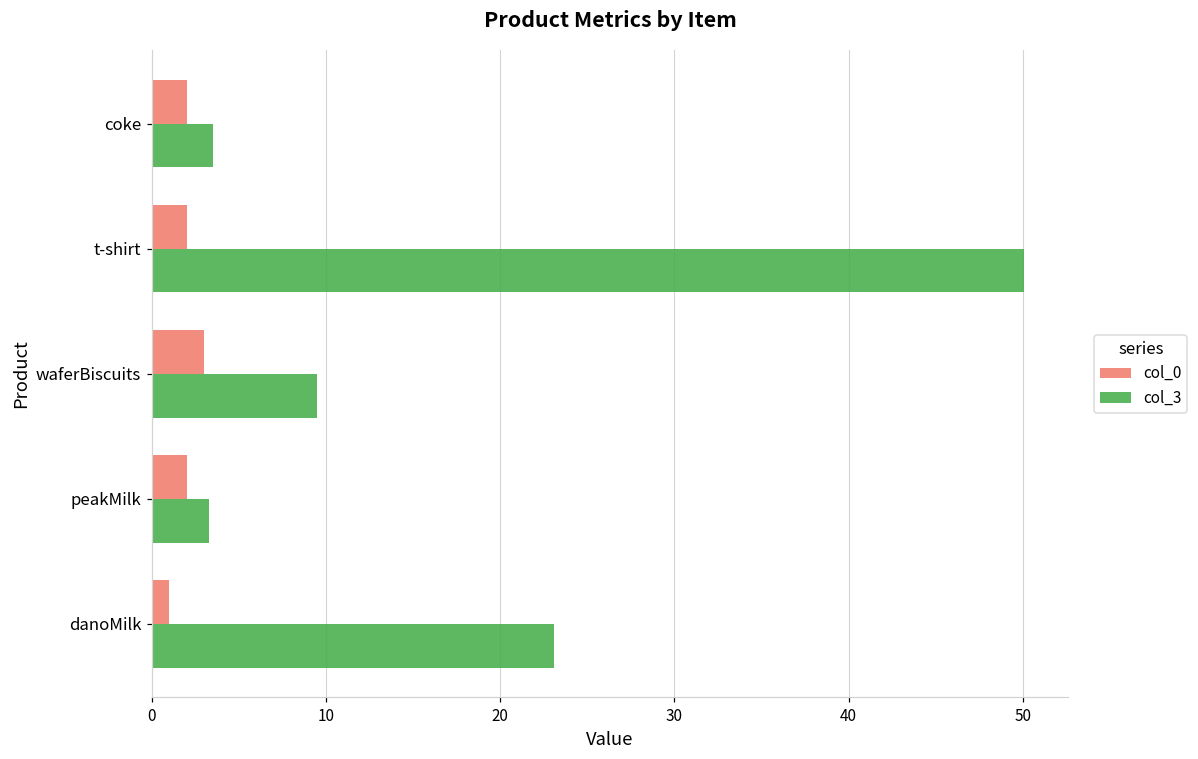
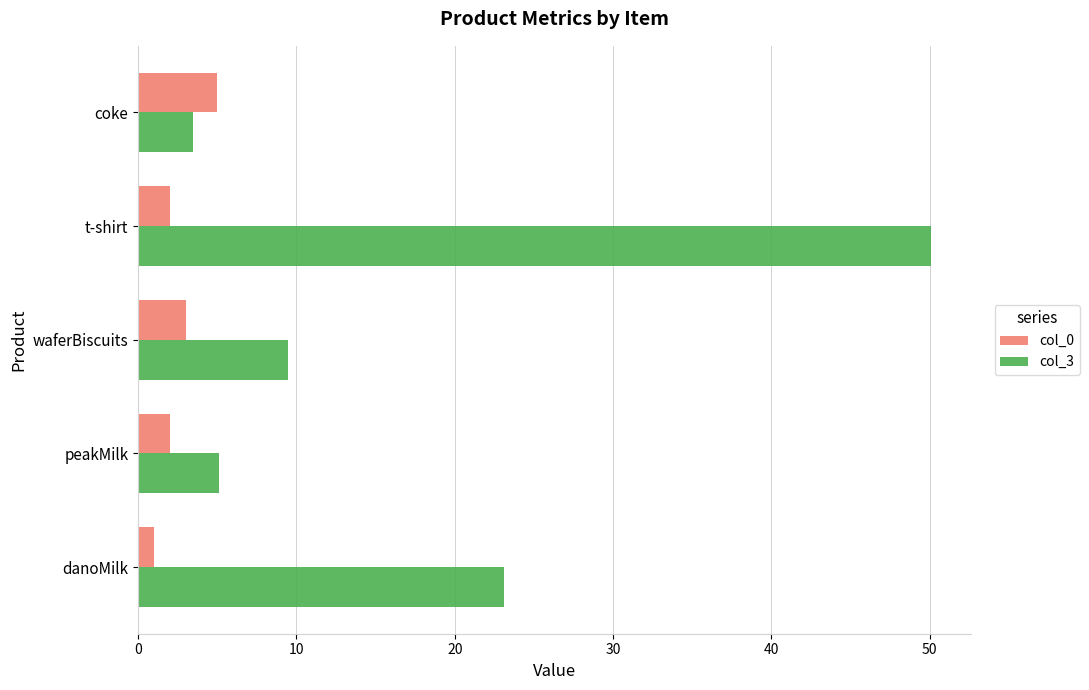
  {
    "col_0": {
-     "coke": 2,
+     "coke": 5,
      "t-shirt": 2,
      "waferBiscuits": 3,
      "peakMilk": 2,
      "danoMilk": 1
    },
    "col_3": {
      "coke": 3.5,
      "t-shirt": 50.1,
      "waferBiscuits": 9.5,
-     "peakMilk": 3.3,
+     "peakMilk": 5.1,
      "danoMilk": 23.1
    }
  }
